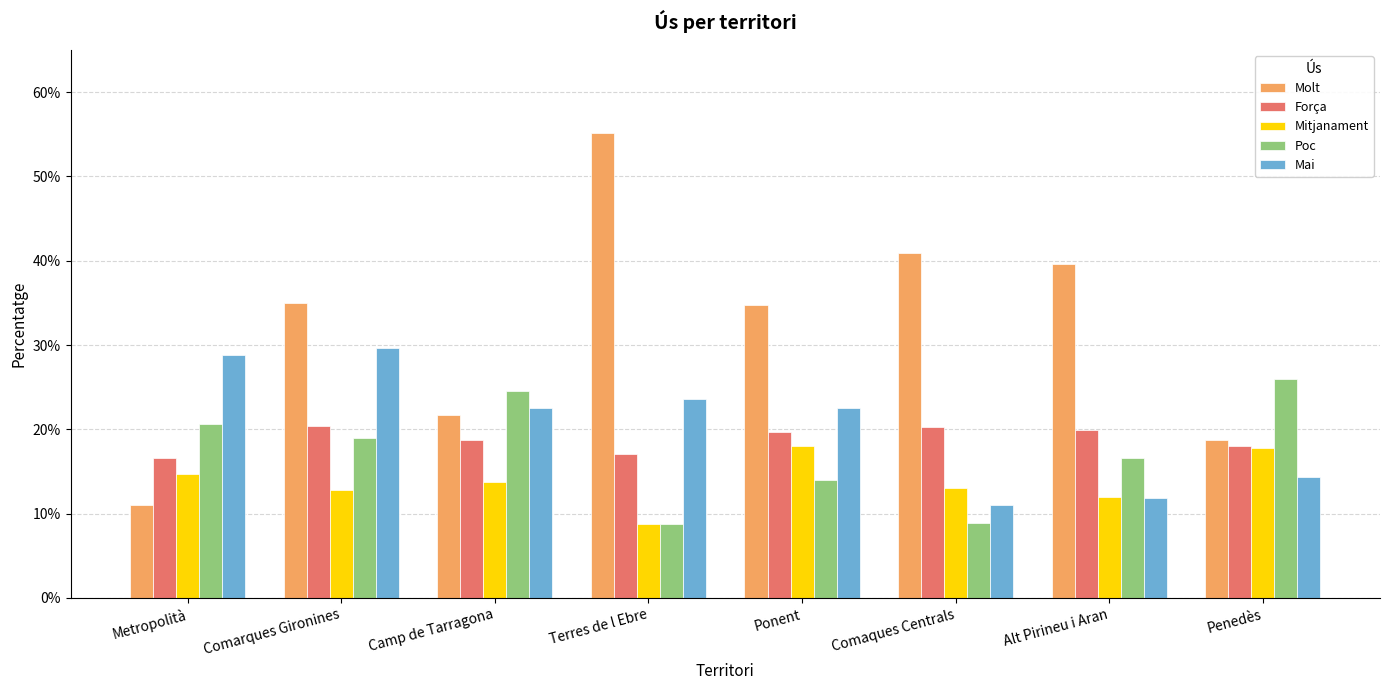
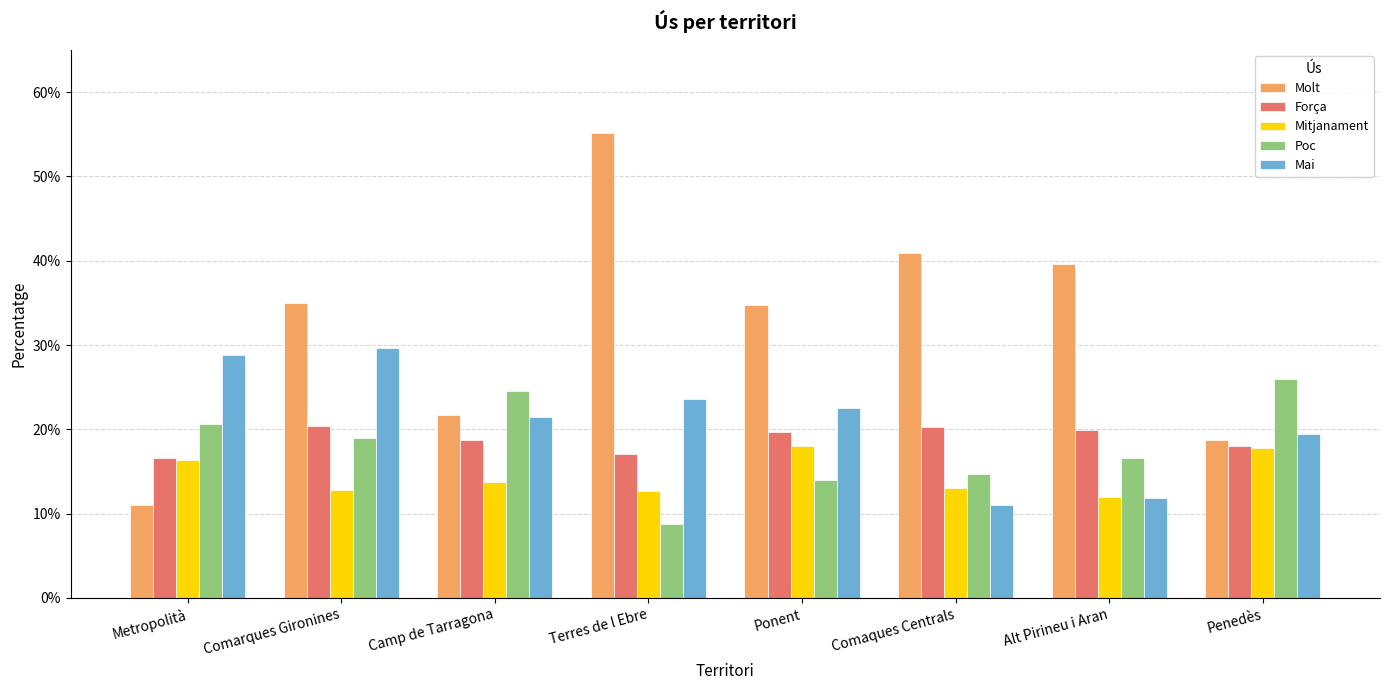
  {
    "Mitjanament": {
-     "Metropolità": "15%",
+     "Metropolità": "16%",
      "Comarques Gironines": "13%",
      "Camp de Tarragona": "14%",
-     "Terres de l Ebre": "9%",
+     "Terres de l Ebre": "13%",
      "Ponent": "18%",
      "Comaques Centrals": "13%",
      "Alt Pirineu i Aran": "12%",
      "Penedès": "18%"
    },
    "Poc": {
      "Metropolità": "21%",
      "Comarques Gironines": "19%",
      "Camp de Tarragona": "25%",
      "Terres de l Ebre": "9%",
      "Ponent": "14%",
-     "Comaques Centrals": "9%",
+     "Comaques Centrals": "15%",
      "Alt Pirineu i Aran": "17%",
      "Penedès": "26%"
    },
    "Mai": {
      "Metropolità": "29%",
      "Comarques Gironines": "30%",
-     "Camp de Tarragona": "23%",
+     "Camp de Tarragona": "21%",
      "Terres de l Ebre": "24%",
      "Ponent": "23%",
      "Comaques Centrals": "11%",
      "Alt Pirineu i Aran": "12%",
-     "Penedès": "14%"
+     "Penedès": "19%"
    }
  }
